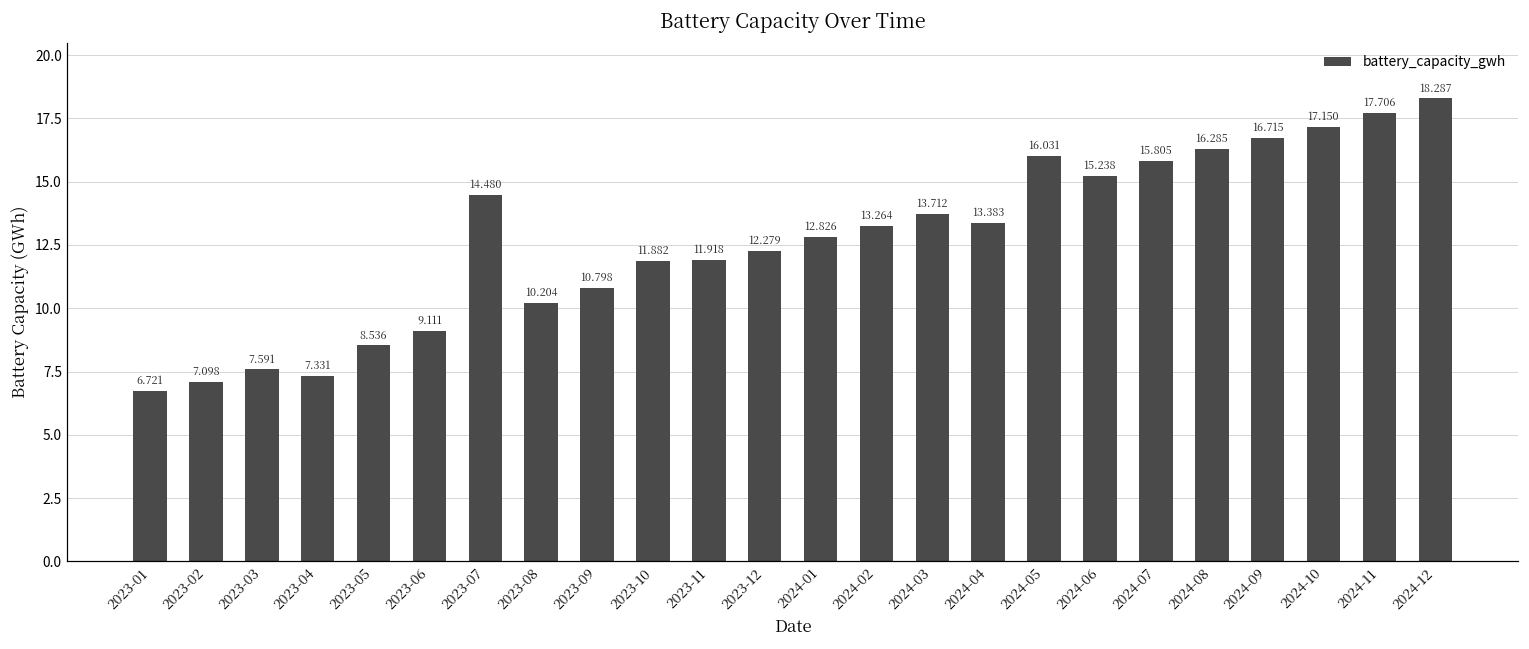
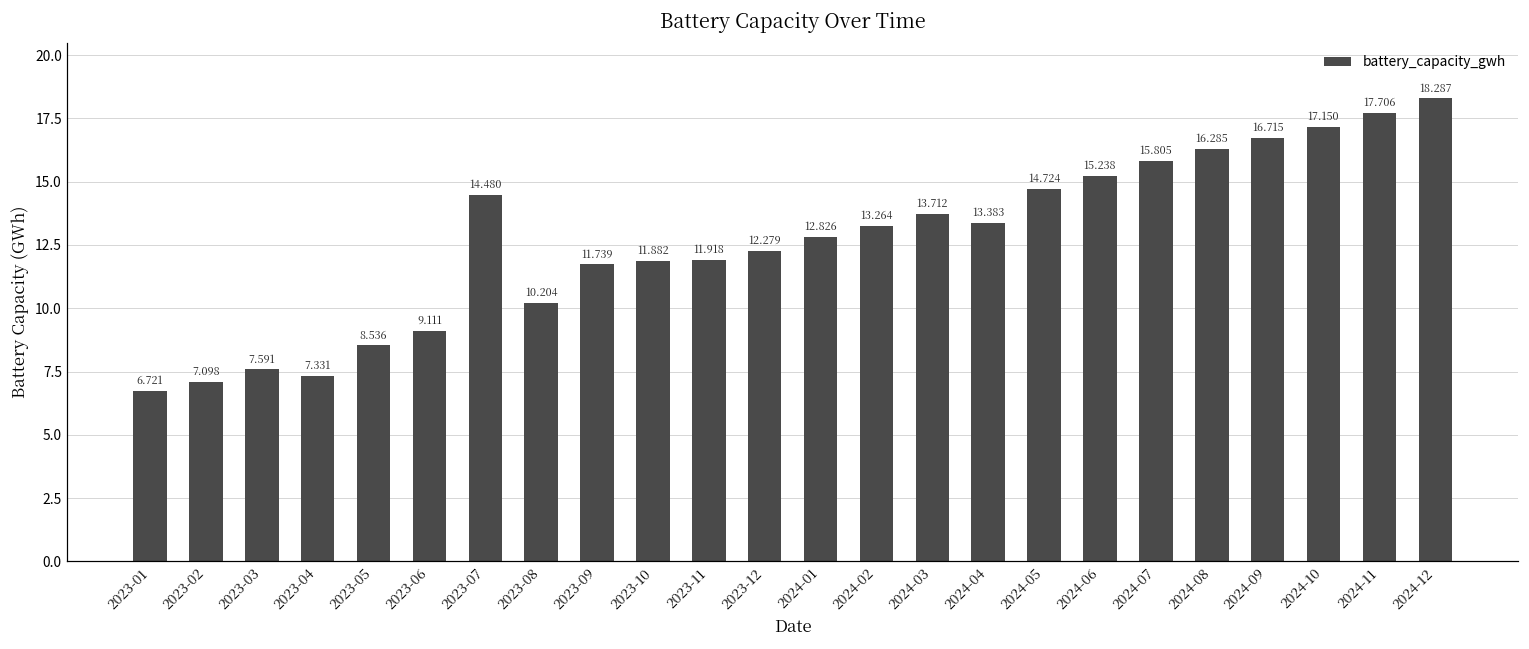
  {
    "2023-01": 6.721,
    "2023-02": 7.098,
    "2023-03": 7.591,
    "2023-04": 7.331,
    "2023-05": 8.536,
    "2023-06": 9.111,
    "2023-07": 14.480,
    "2023-08": 10.204,
-   "2023-09": 10.798,
+   "2023-09": 11.739,
    "2023-10": 11.882,
    "2023-11": 11.918,
    "2023-12": 12.279,
    "2024-01": 12.826,
    "2024-02": 13.264,
    "2024-03": 13.712,
    "2024-04": 13.383,
-   "2024-05": 16.031,
+   "2024-05": 14.724,
    "2024-06": 15.238,
    "2024-07": 15.805,
    "2024-08": 16.285,
    "2024-09": 16.715,
    "2024-10": 17.150,
    "2024-11": 17.706,
    "2024-12": 18.287
  }
